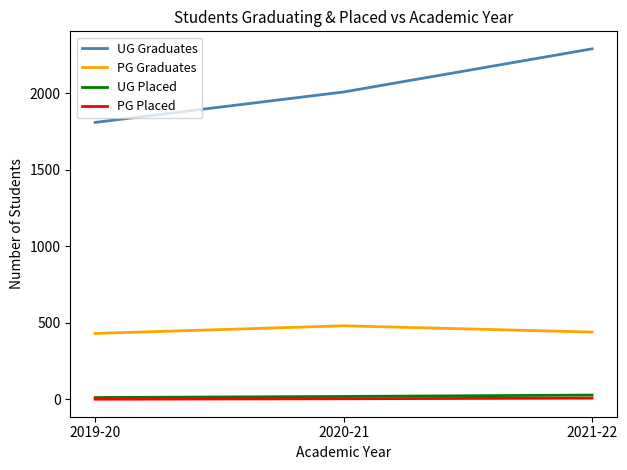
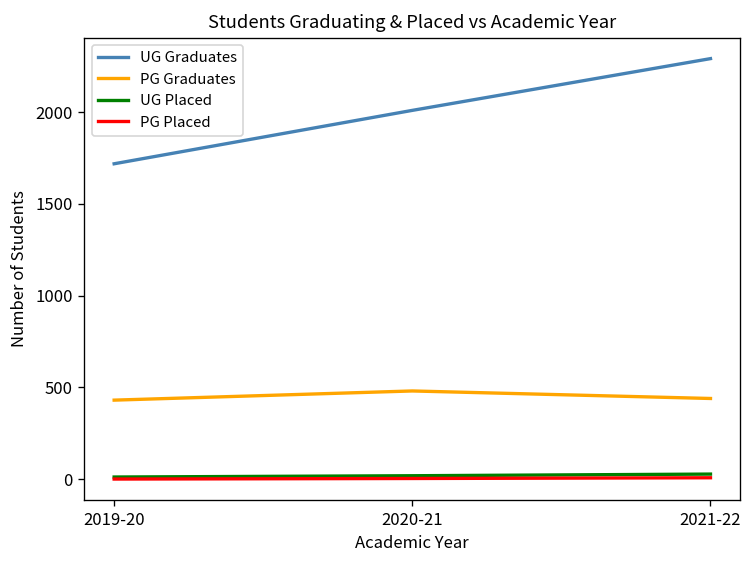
  {
    "UG Graduates": {
-     "2019-20": 1810,
+     "2019-20": 1720,
      "2020-21": 2010,
      "2021-22": 2290
    },
    "PG Graduates": {
      "2019-20": 430,
      "2020-21": 480,
      "2021-22": 440
    },
    "UG Placed": {
      "2021-22": 30
    },
    "PG Placed": {
      "2021-22": 10
    }
  }
